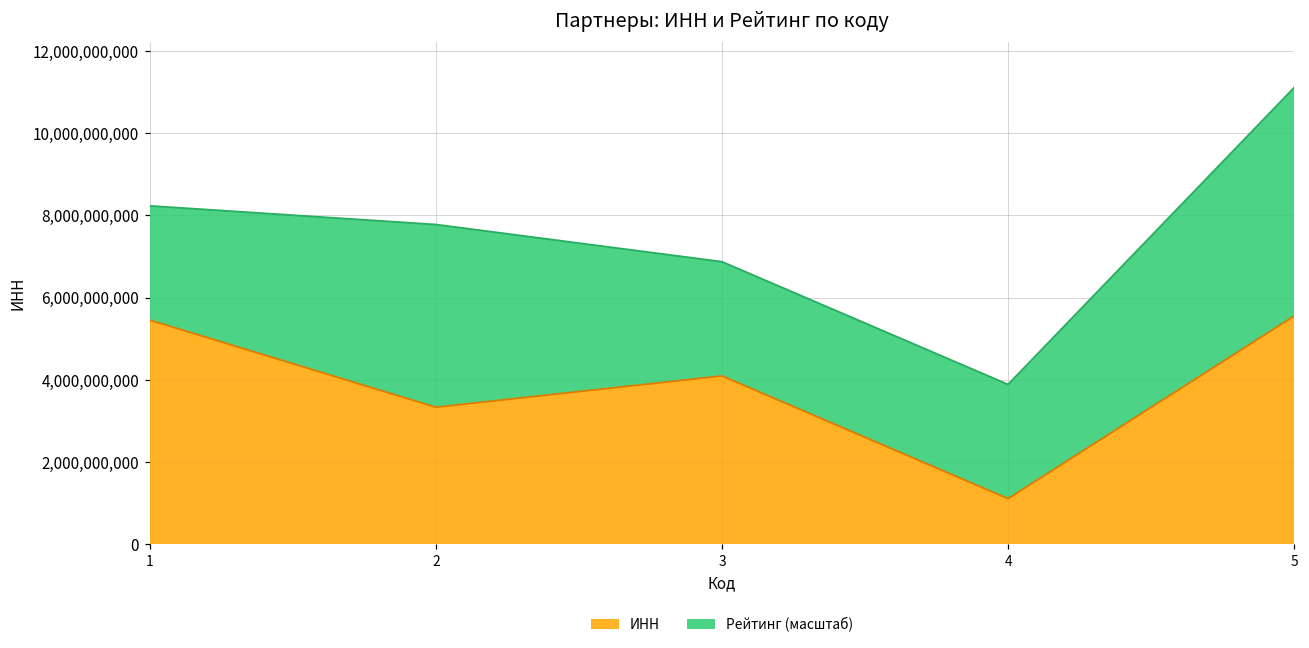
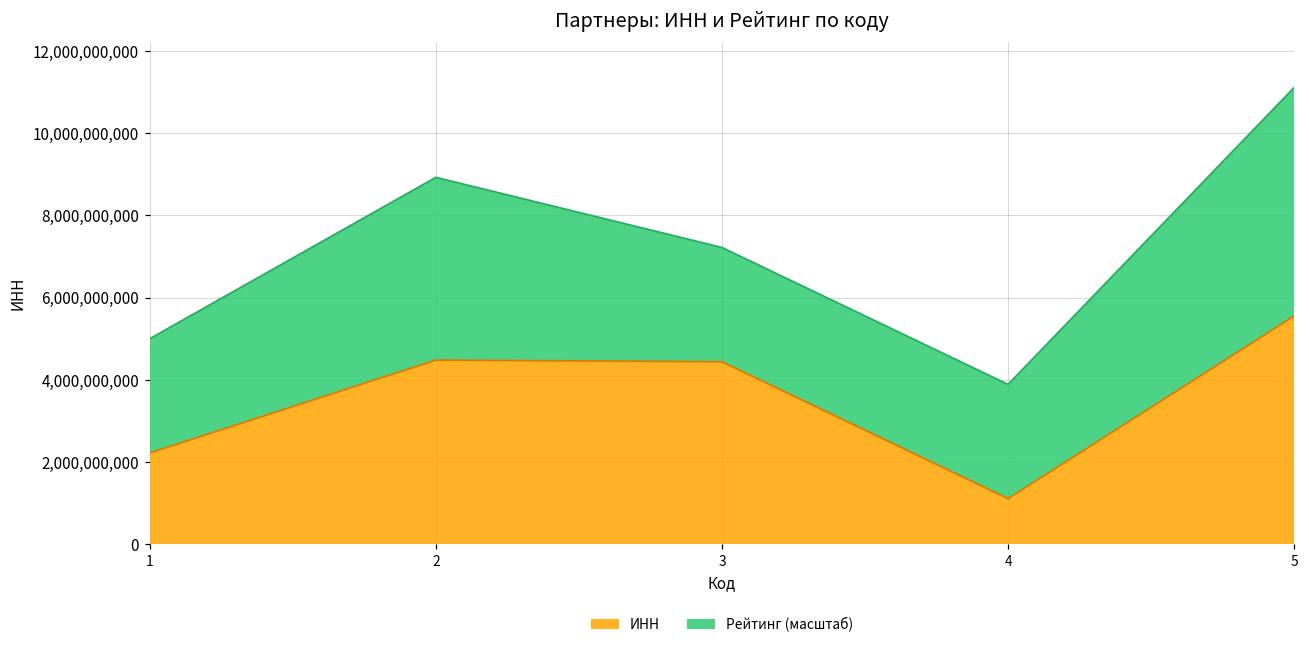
  {
    "ИНН": {
-     "1": "5,500,000,000",
-     "2": "3,300,000,000",
-     "3": "4,100,000,000",
+     "1": "2,200,000,000",
+     "2": "4,500,000,000",
+     "3": "4,400,000,000",
      "4": "1,100,000,000",
      "5": "5,600,000,000"
    },
    "Рейтинг (масштаб)": {
      "1": "2,800,000,000",
      "2": "4,400,000,000",
      "3": "2,800,000,000",
      "4": "2,800,000,000",
      "5": "5,600,000,000"
    }
  }
